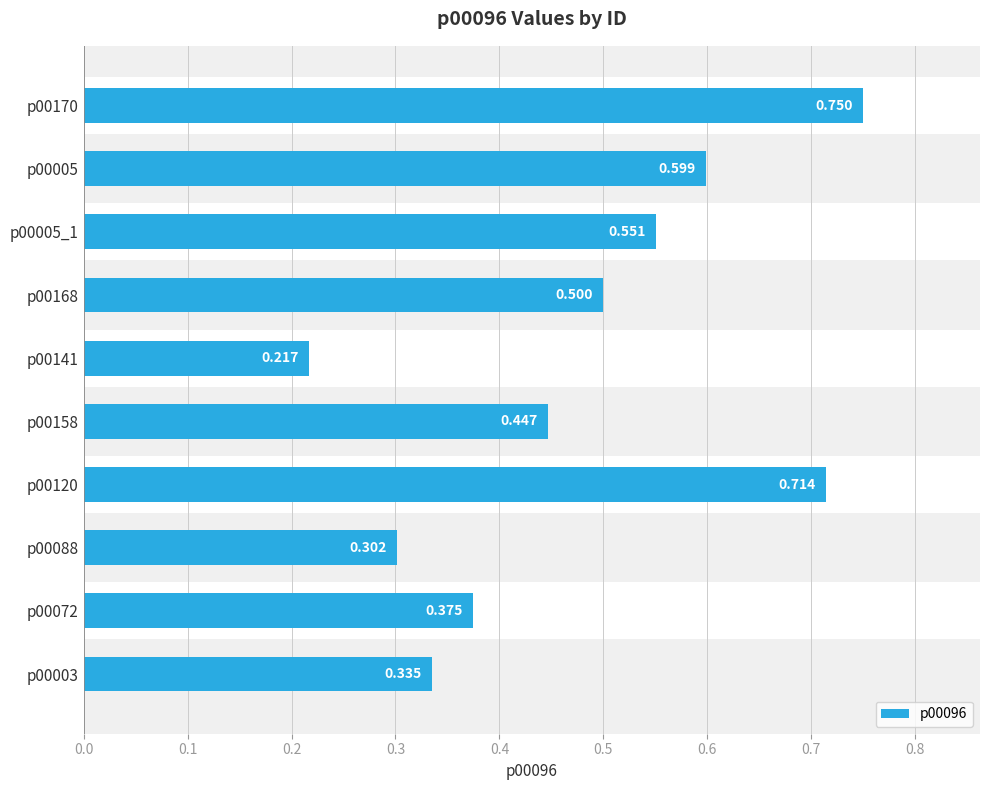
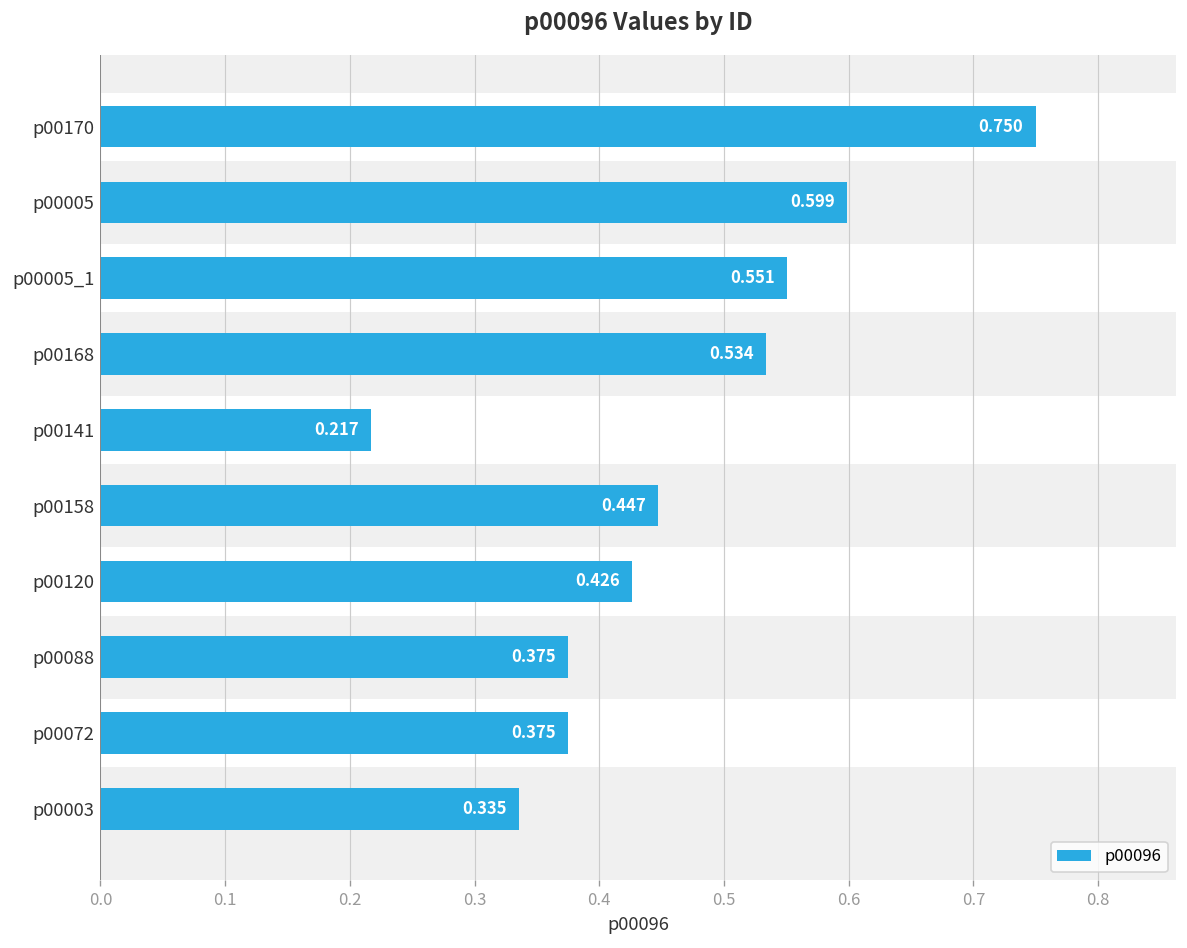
  {
    "p00096": {
-     "p00168": 0.500,
-     "p00120": 0.714,
-     "p00088": 0.302
+     "p00168": 0.534,
+     "p00120": 0.426,
+     "p00088": 0.375
    }
  }
